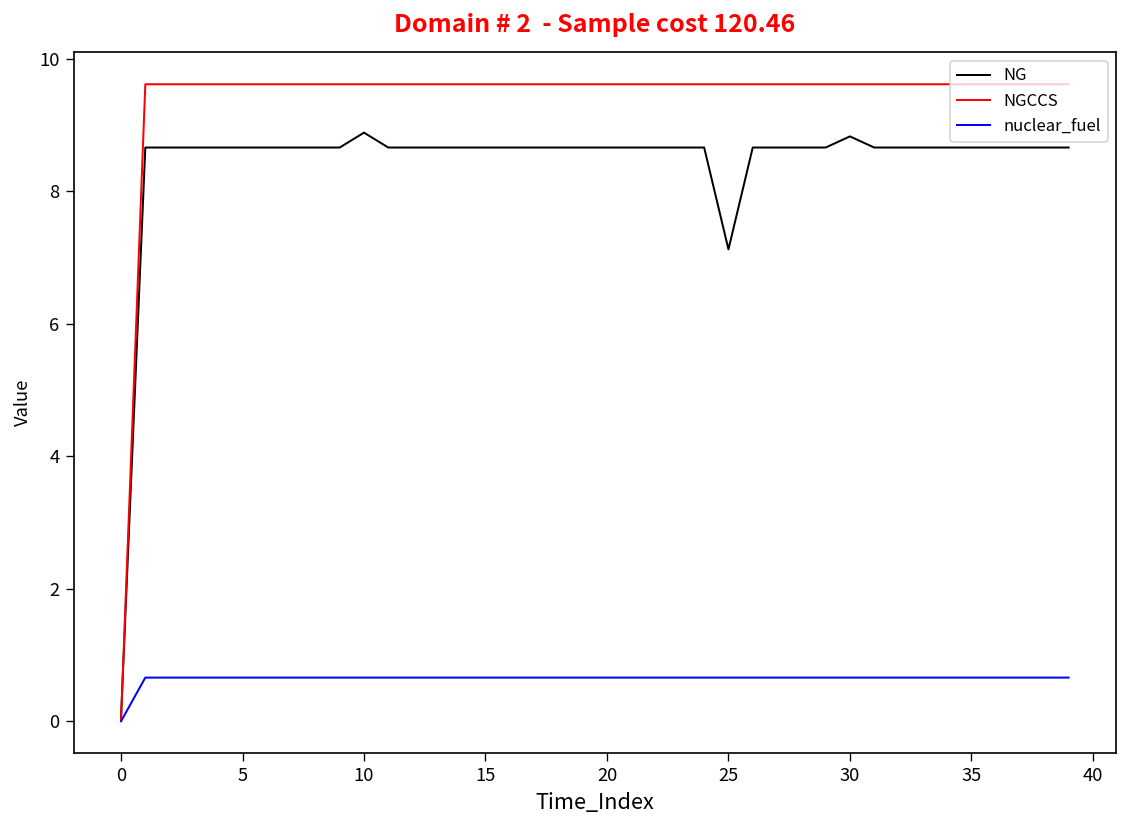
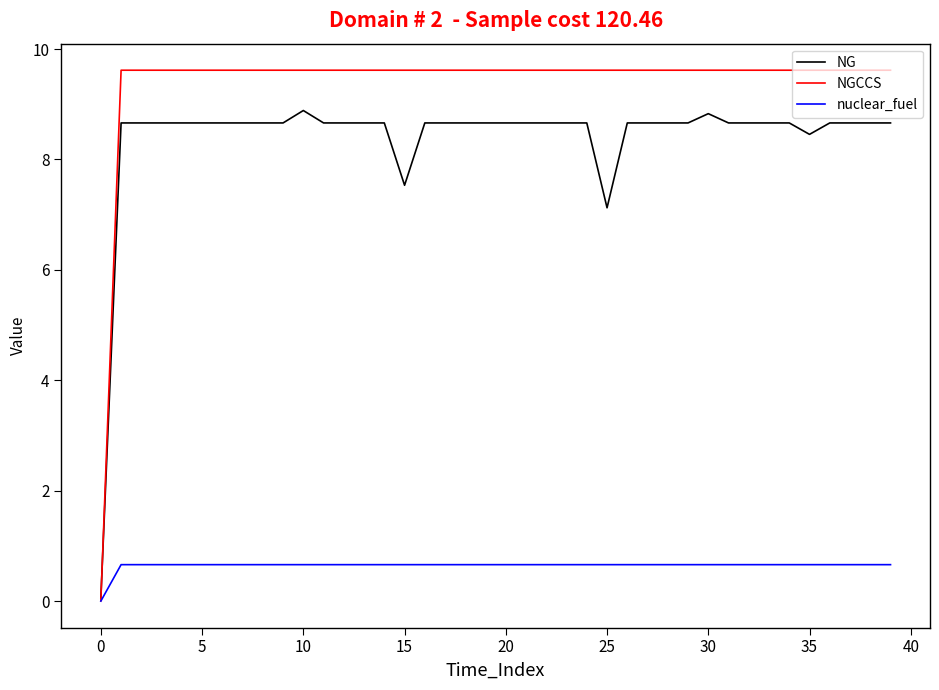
  {
    "NG": {
      "0": 0.1,
      "5": 8.7,
      "10": 8.9,
-     "15": 8.7,
+     "15": 7.5,
      "20": 8.7,
      "25": 7.1,
      "30": 8.8,
-     "35": 8.7
+     "35": 8.5
    },
    "NGCCS": {
      "5": 9.6,
      "10": 9.6,
      "15": 9.6,
      "20": 9.6,
      "25": 9.6,
      "30": 9.6
    },
    "nuclear_fuel": {
      "5": 0.7,
      "10": 0.7,
      "15": 0.7,
      "20": 0.7,
      "25": 0.7,
      "30": 0.7,
      "35": 0.7
    }
  }
